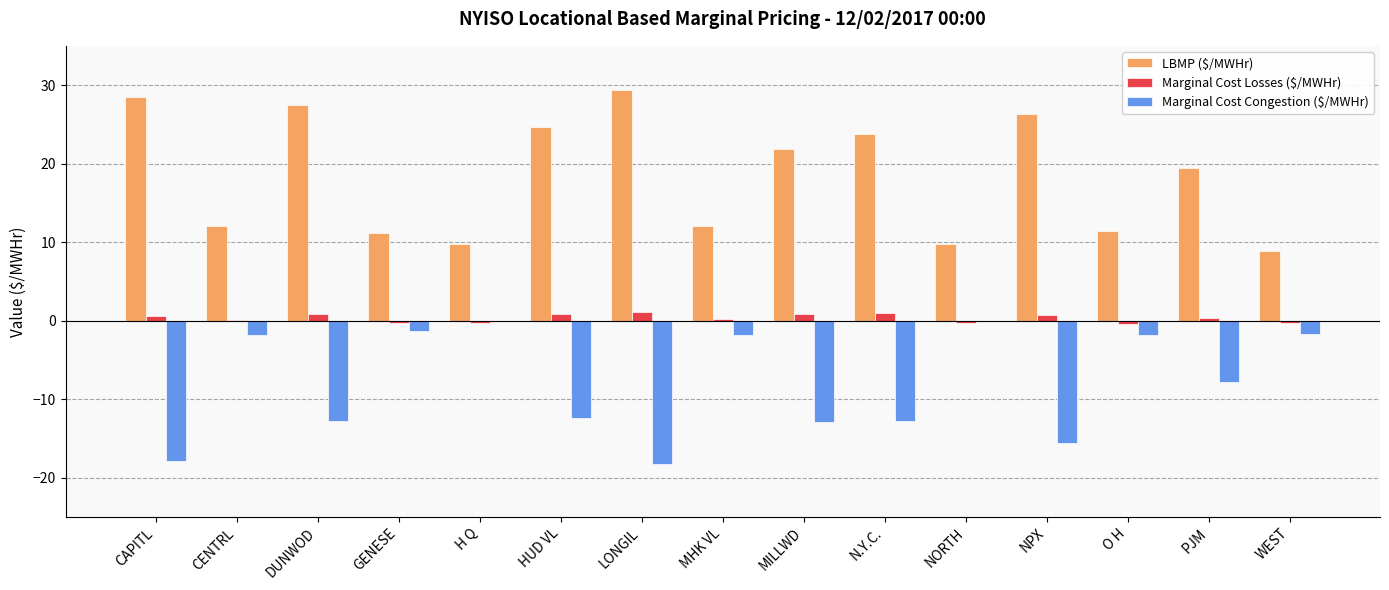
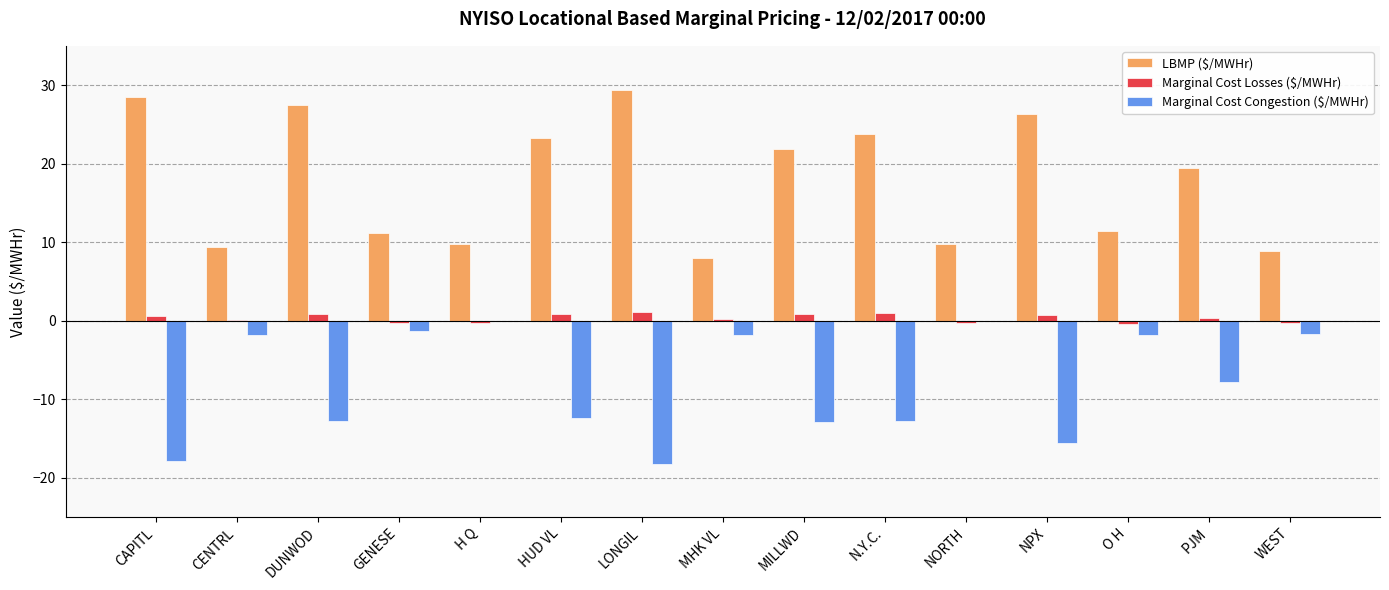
  {
    "LBMP ($/MWHr)": {
      "CAPITL": 29,
-     "CENTRL": 12,
+     "CENTRL": 9,
      "DUNWOD": 27,
      "GENESE": 11,
      "H Q": 10,
-     "HUD VL": 25,
+     "HUD VL": 23,
      "LONGIL": 29,
-     "MHK VL": 12,
+     "MHK VL": 8,
      "MILLWD": 22,
      "N.Y.C.": 24,
      "NORTH": 10,
      "NPX": 26,
      "O H": 11,
      "PJM": 19,
      "WEST": 9
    },
    "Marginal Cost Losses ($/MWHr)": {
      "CAPITL": 1,
      "DUNWOD": 1,
      "HUD VL": 1,
      "LONGIL": 1,
      "MILLWD": 1,
      "N.Y.C.": 1,
      "NPX": 1,
      "O H": 0,
      "PJM": 0
    },
    "Marginal Cost Congestion ($/MWHr)": {
      "CAPITL": -18,
      "CENTRL": -2,
      "DUNWOD": -13,
      "GENESE": -1,
      "H Q": 0,
      "HUD VL": -12,
      "LONGIL": -18,
      "MHK VL": -2,
      "MILLWD": -13,
      "N.Y.C.": -13,
      "NORTH": 0,
      "NPX": -16,
      "O H": -2,
      "PJM": -8,
      "WEST": -2
    }
  }
